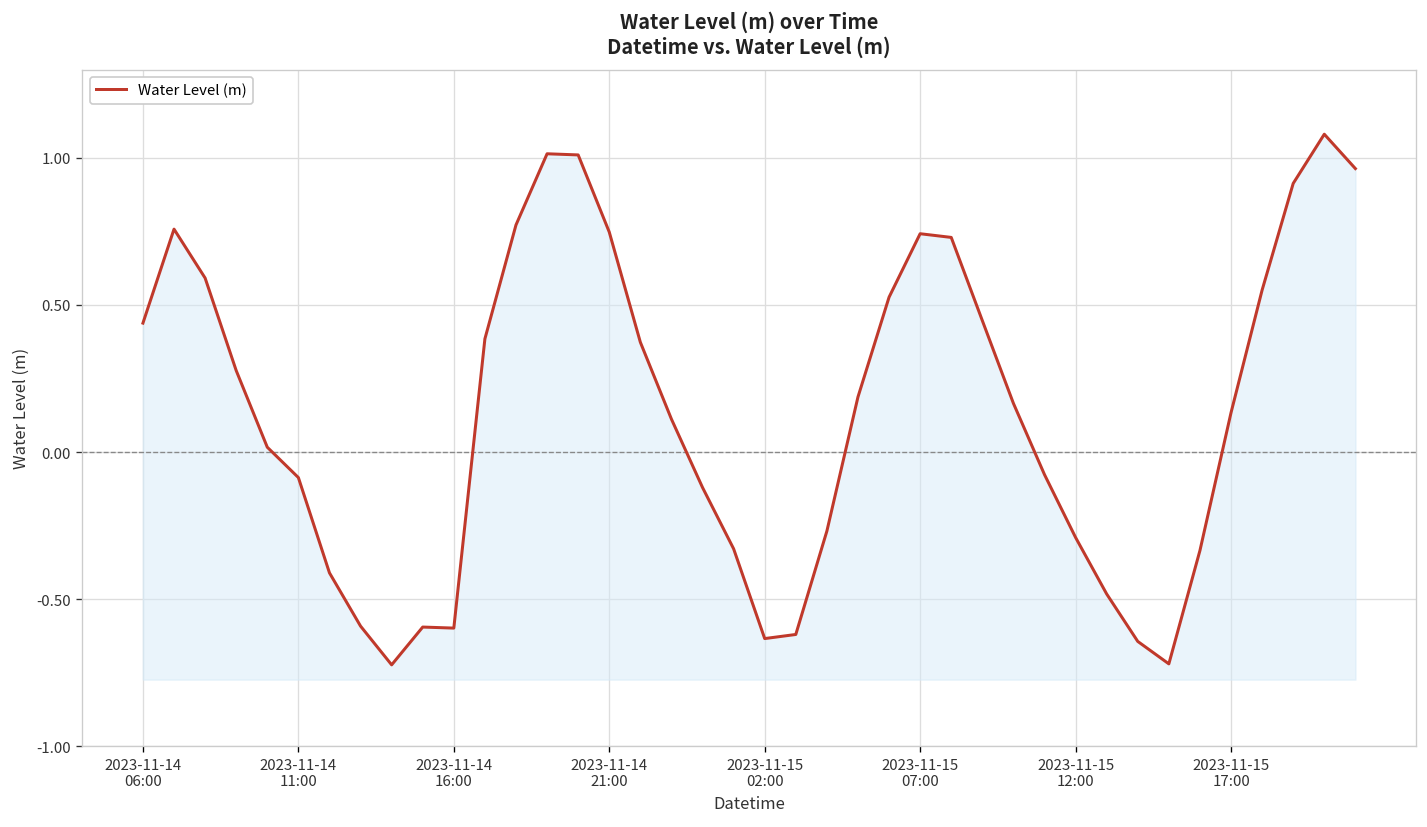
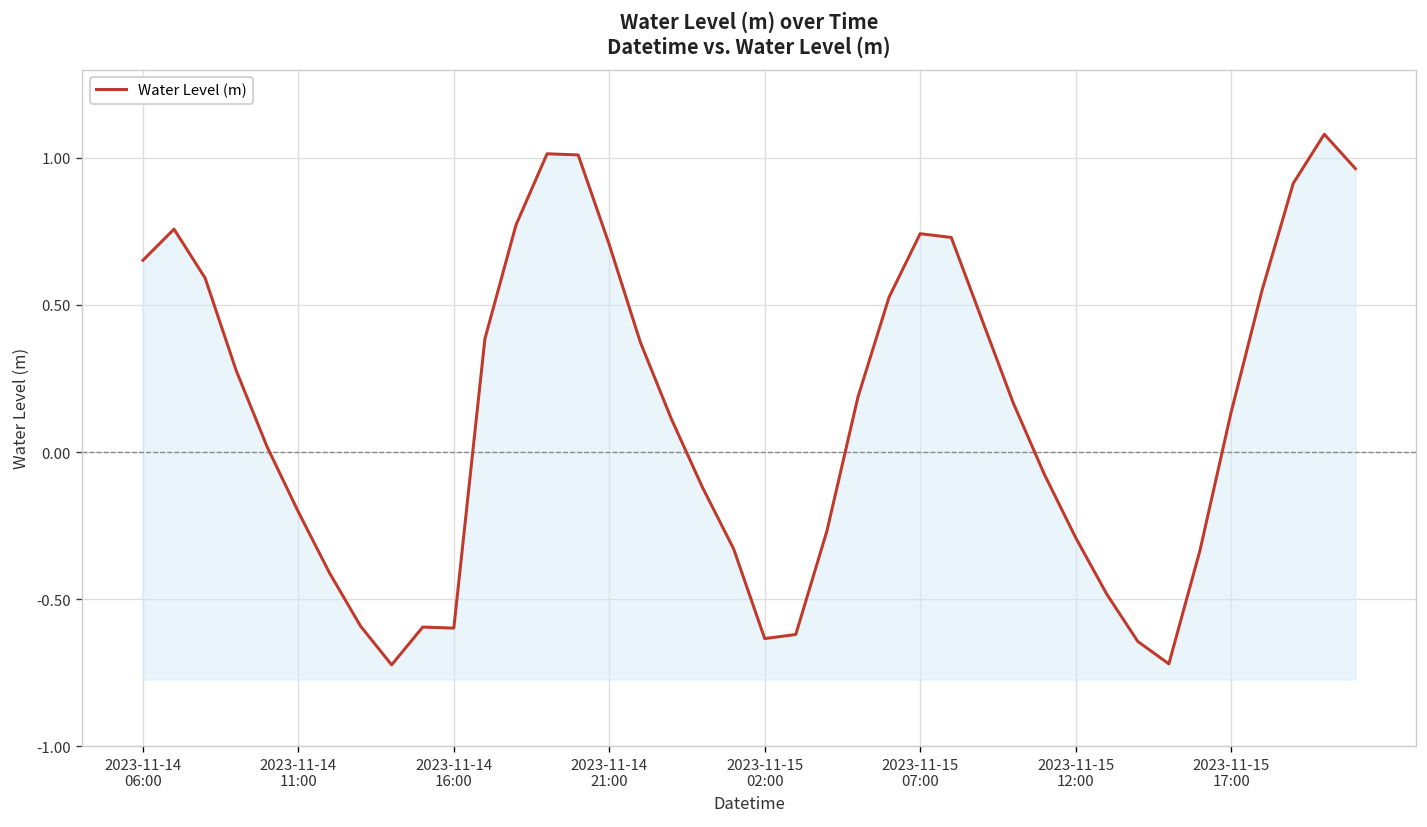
  {
-   "2023-11-14 06:00": 0.44,
-   "2023-11-14 11:00": -0.09,
+   "2023-11-14 06:00": 0.65,
+   "2023-11-14 11:00": -0.20,
    "2023-11-14 16:00": -0.60,
-   "2023-11-14 21:00": 0.75,
+   "2023-11-14 21:00": 0.71,
    "2023-11-15 02:00": -0.63,
    "2023-11-15 07:00": 0.74,
    "2023-11-15 12:00": -0.29,
    "2023-11-15 17:00": 0.13
  }
